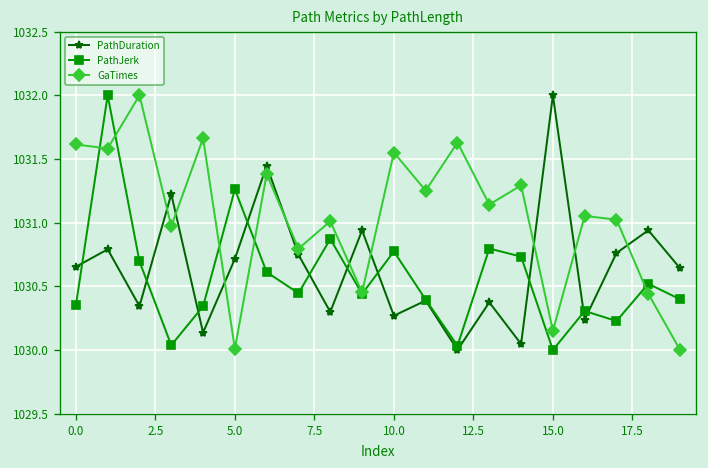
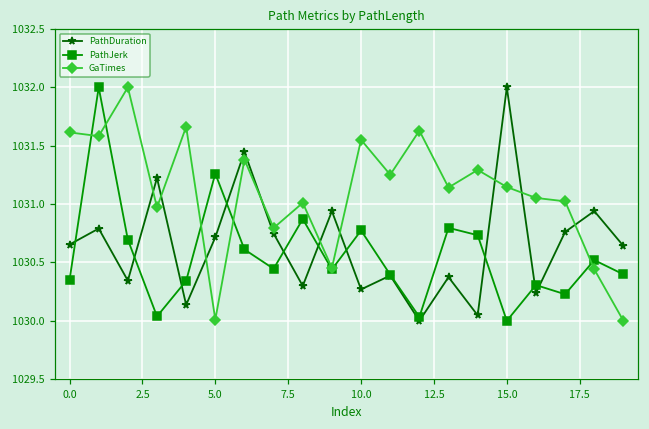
  {
    "GaTimes": {
      "0.0": 1031.61,
      "5.0": 1030.01,
      "10.0": 1031.55,
-     "15.0": 1030.15
+     "15.0": 1031.15
    }
  }
